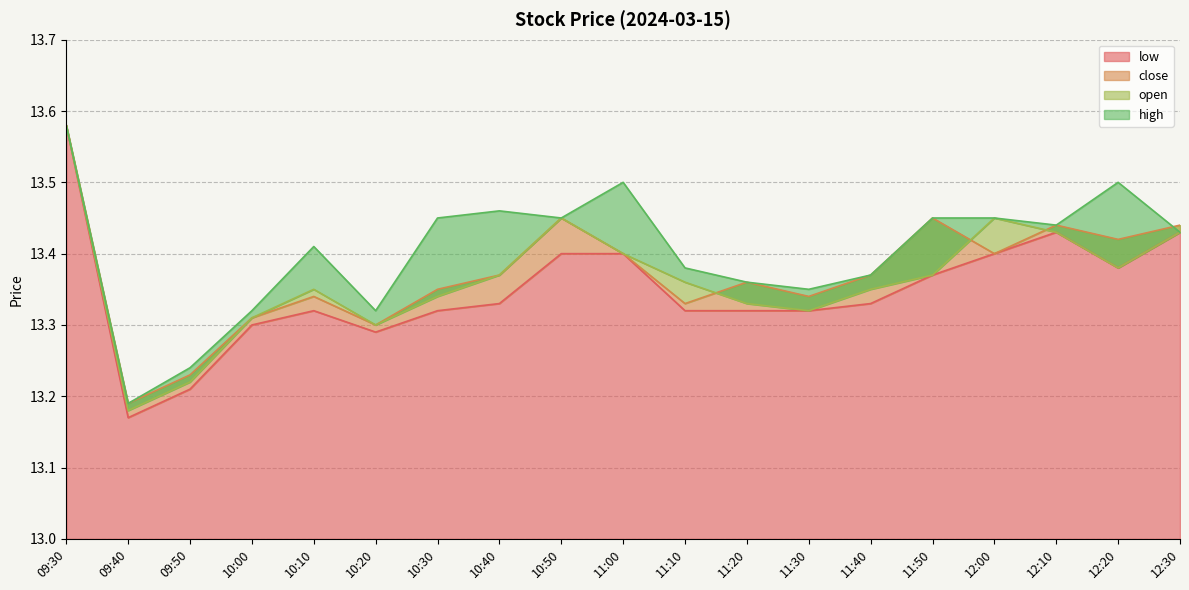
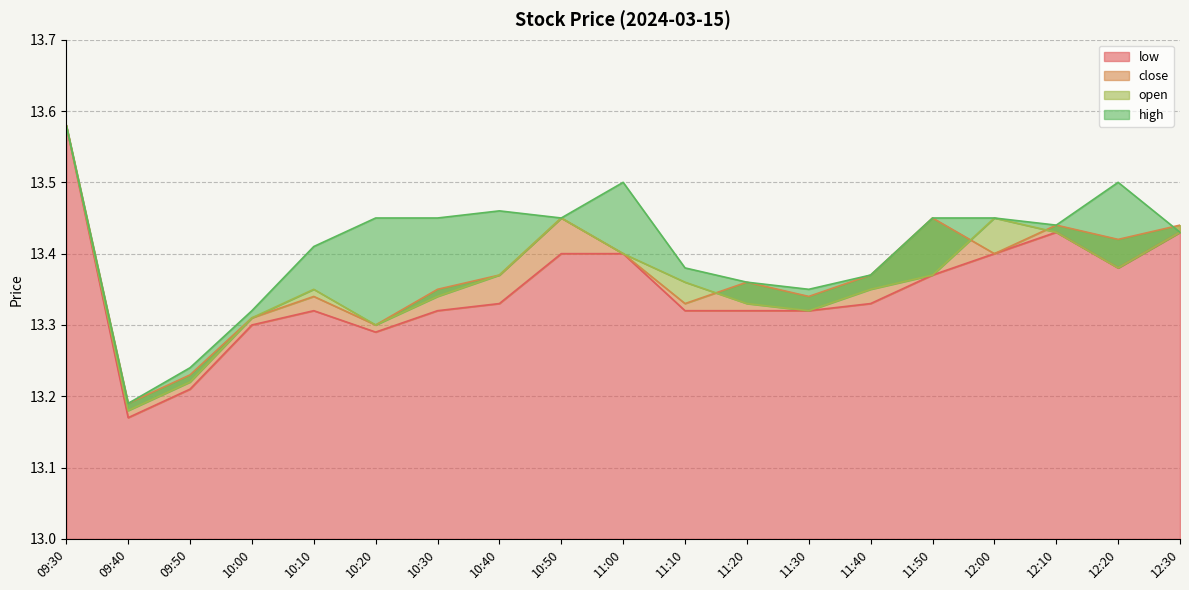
  {
    "high": {
      "09:50": 13.24,
      "10:00": 13.32,
      "10:10": 13.41,
-     "10:20": 13.32,
+     "10:20": 13.45,
      "10:30": 13.45,
      "10:40": 13.46,
      "11:00": 13.50,
      "11:10": 13.38,
      "11:30": 13.35,
      "12:20": 13.50
    }
  }
